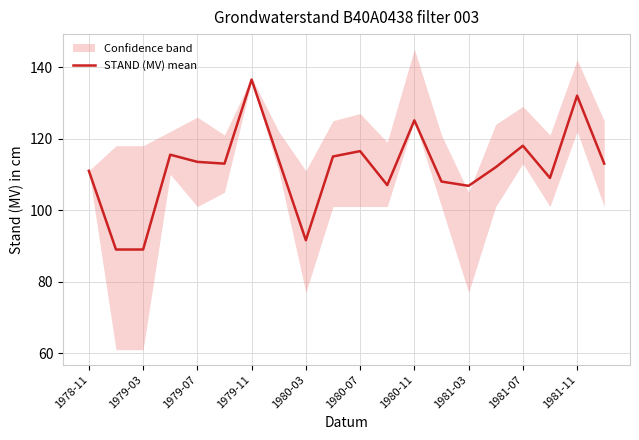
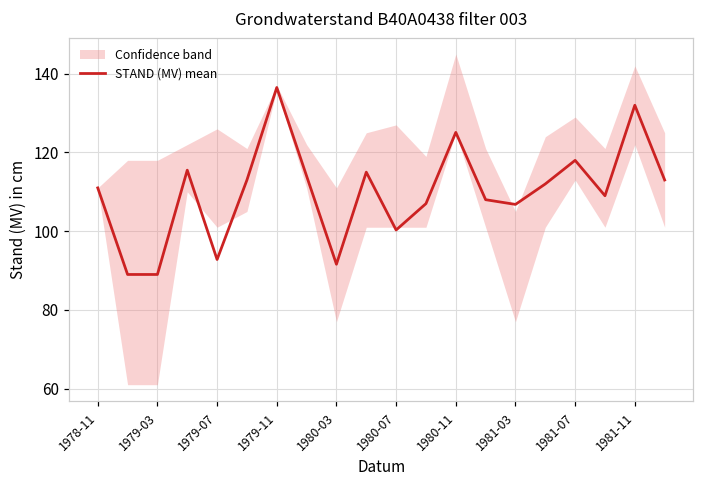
  {
    "STAND (MV) mean": {
      "1979-03": 89,
-     "1979-07": 114,
+     "1979-07": 93,
      "1980-03": 92,
-     "1980-07": 117,
+     "1980-07": 100,
      "1980-11": 125,
      "1981-03": 107,
      "1981-07": 118,
      "1981-11": 132
    }
  }
